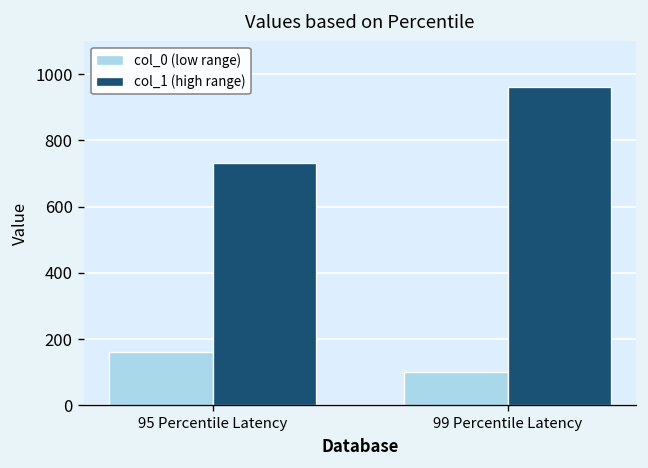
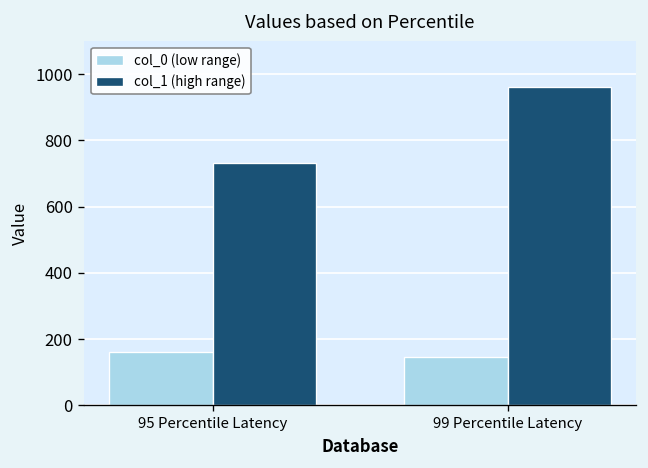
  {
    "col_0 (low range)": {
      "95 Percentile Latency": 160,
-     "99 Percentile Latency": 100
+     "99 Percentile Latency": 150
    },
    "col_1 (high range)": {
      "95 Percentile Latency": 730,
      "99 Percentile Latency": 960
    }
  }
